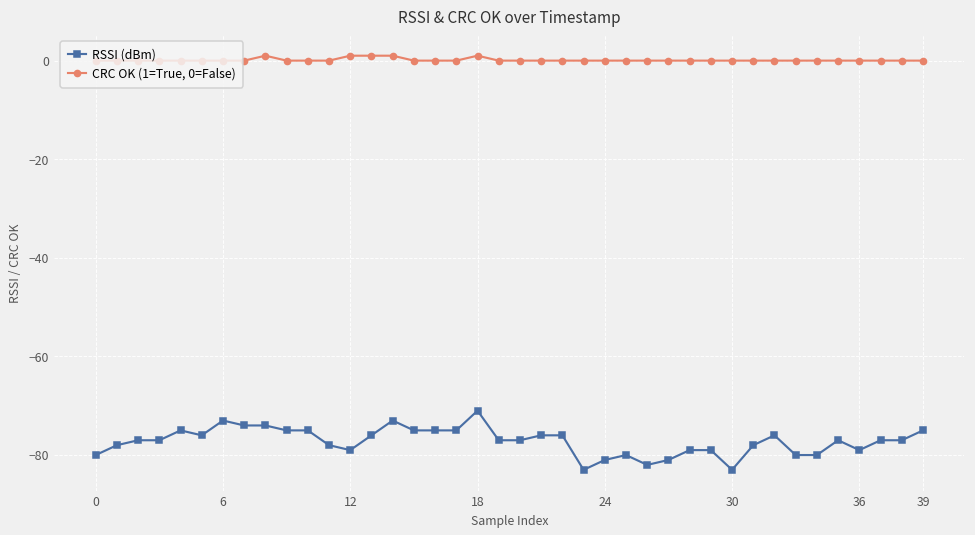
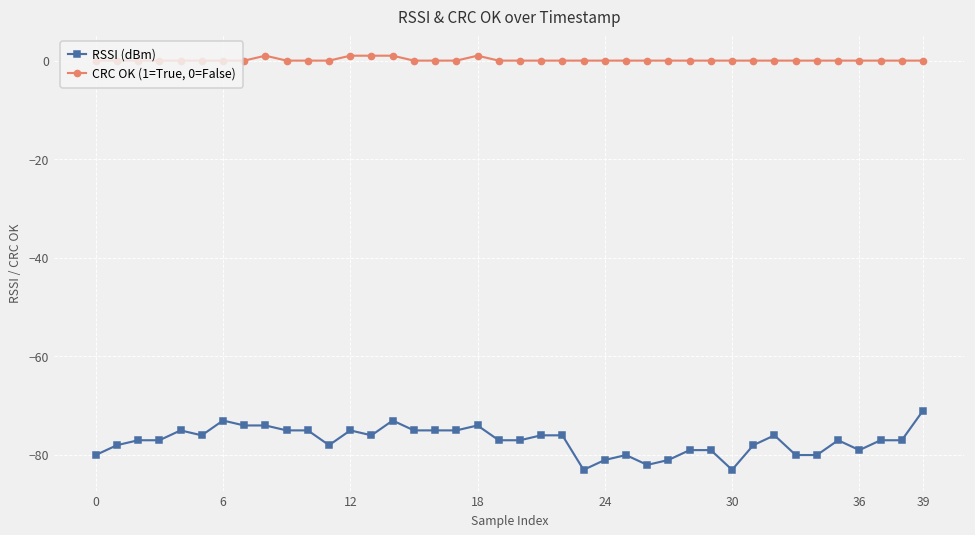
  {
    "RSSI (dBm)": {
      "0": -80,
      "6": -73,
-     "12": -79,
-     "18": -71,
+     "12": -75,
+     "18": -74,
      "24": -81,
      "30": -83,
      "36": -79,
-     "39": -75
+     "39": -71
    },
    "CRC OK (1=True, 0=False)": {
      "12": 1,
      "18": 1,
      "24": 0,
      "30": 0,
      "36": 0,
      "39": 0
    }
  }
